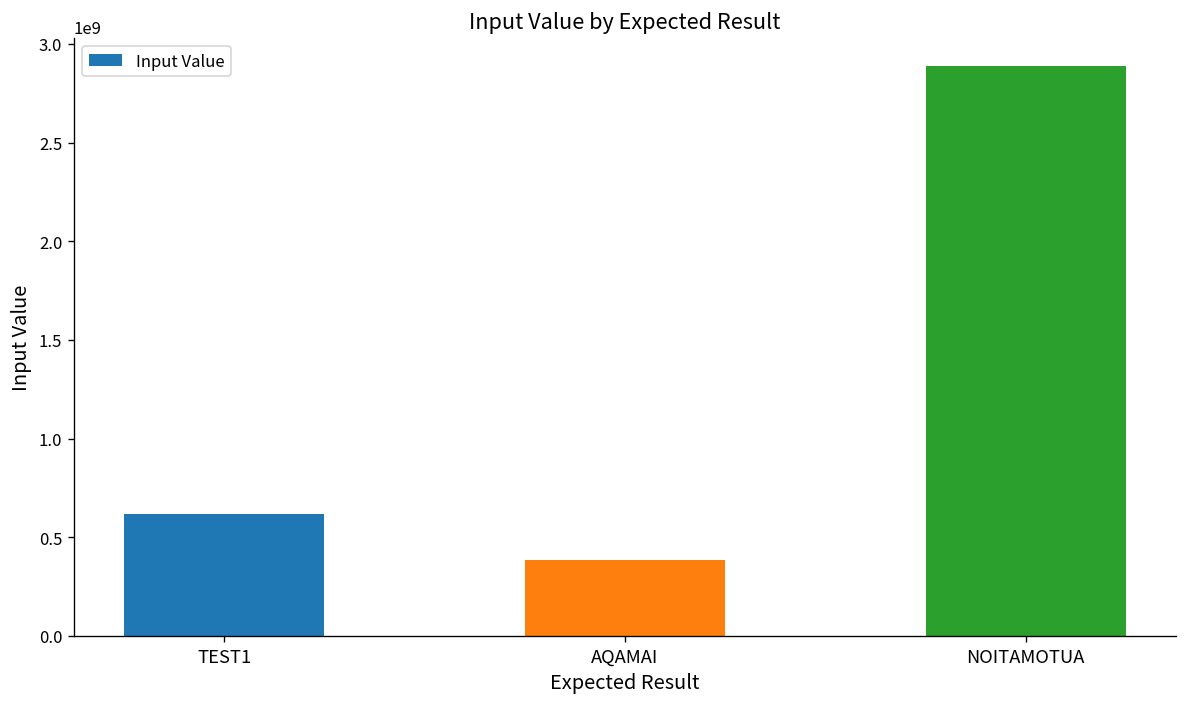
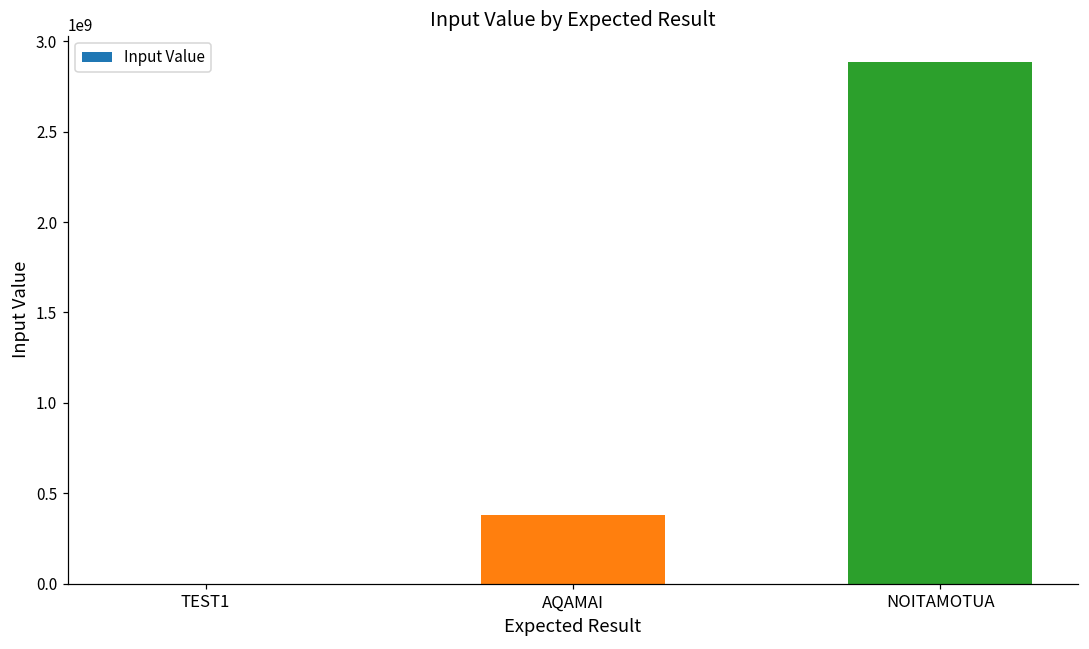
  {
-   "TEST1": 620000000,
+   "TEST1": 0,
    "AQAMAI": 380000000,
    "NOITAMOTUA": 2890000000
  }
